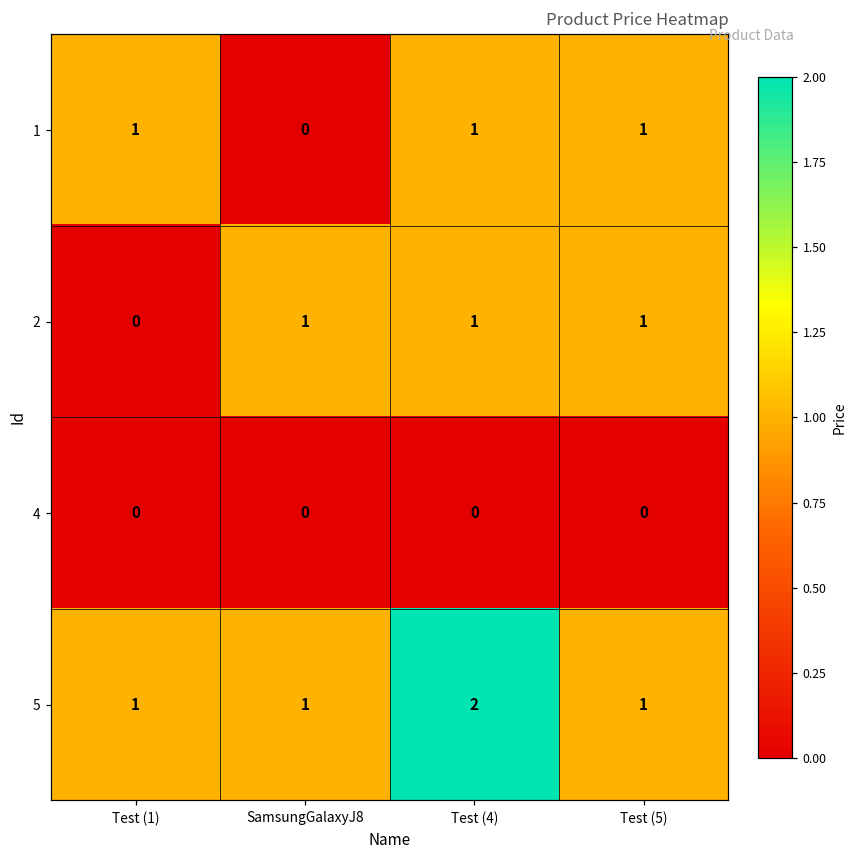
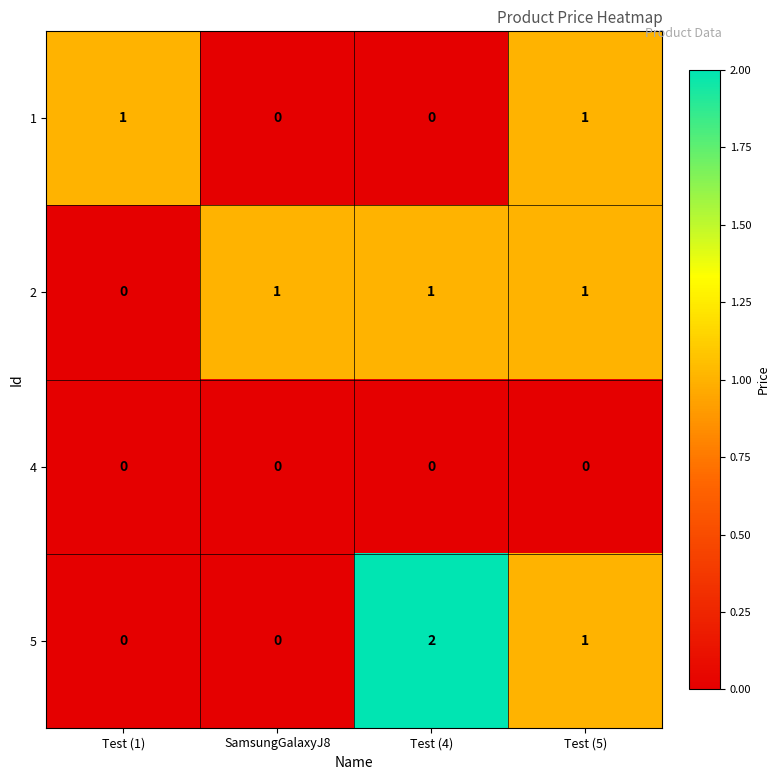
  {
    "1": {
      "Test (1)": 1,
      "SamsungGalaxyJ8": 0,
-     "Test (4)": 1,
+     "Test (4)": 0,
      "Test (5)": 1
    },
    "2": {
      "Test (1)": 0,
      "SamsungGalaxyJ8": 1,
      "Test (4)": 1,
      "Test (5)": 1
    },
    "4": {
      "Test (1)": 0,
      "SamsungGalaxyJ8": 0,
      "Test (4)": 0,
      "Test (5)": 0
    },
    "5": {
-     "Test (1)": 1,
-     "SamsungGalaxyJ8": 1,
+     "Test (1)": 0,
+     "SamsungGalaxyJ8": 0,
      "Test (4)": 2,
      "Test (5)": 1
    }
  }
